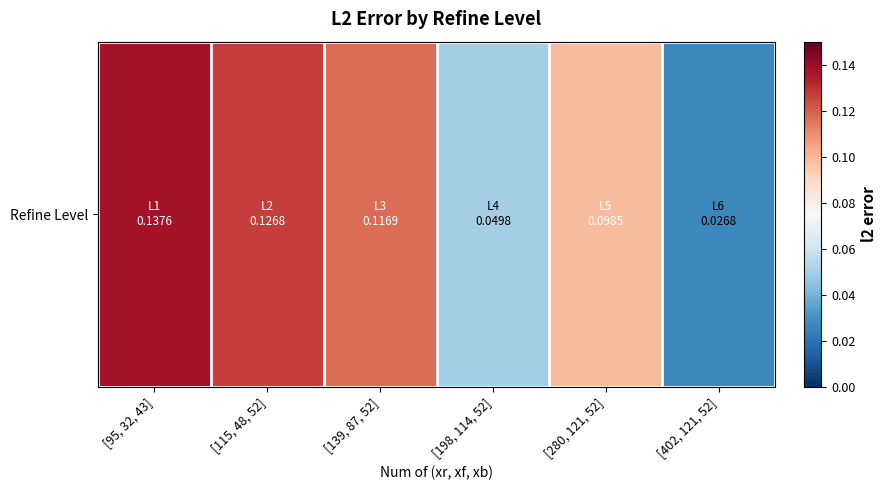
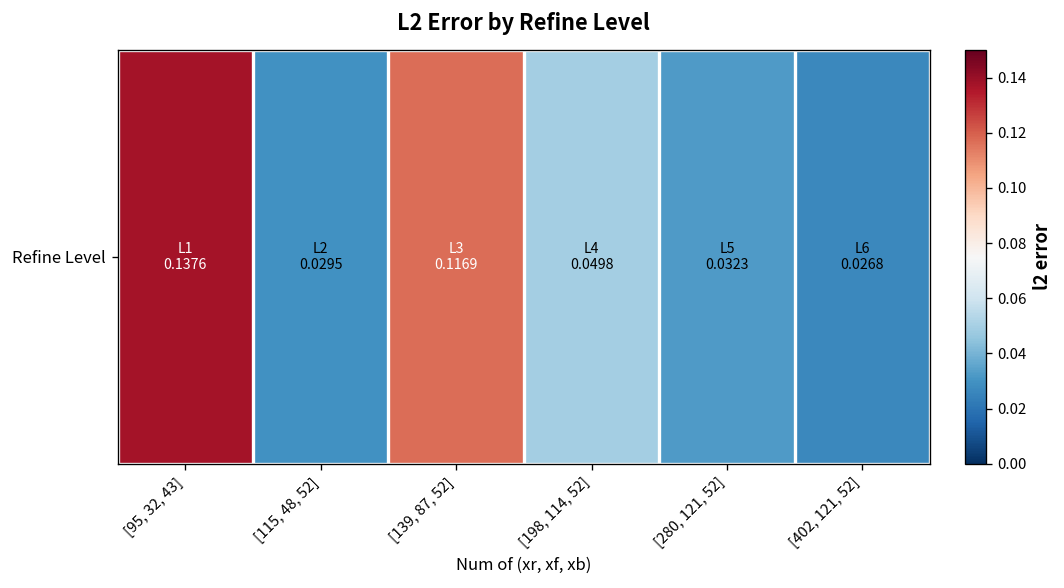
  {
    "Refine Level": {
      "[95, 32, 43]": 0.1376,
-     "[115, 48, 52]": 0.1268,
+     "[115, 48, 52]": 0.0295,
      "[139, 87, 52]": 0.1169,
      "[198, 114, 52]": 0.0498,
-     "[280, 121, 52]": 0.0985,
+     "[280, 121, 52]": 0.0323,
      "[402, 121, 52]": 0.0268
    }
  }
